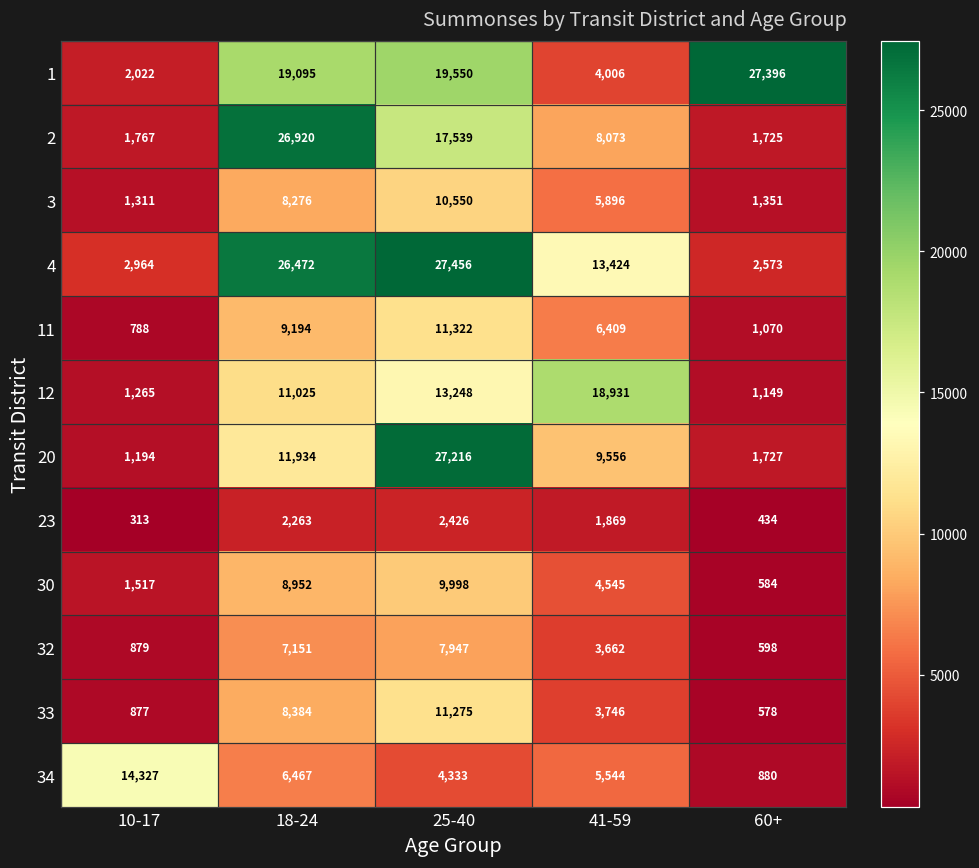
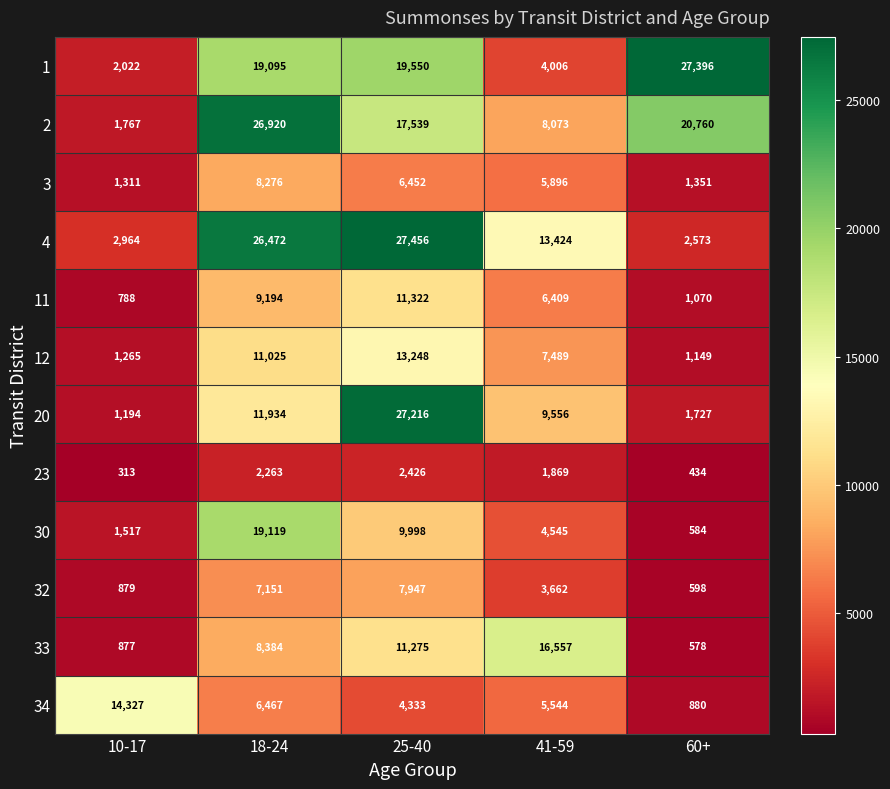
  {
    "1": {
      "10-17": "2,022",
      "18-24": "19,095",
      "25-40": "19,550",
      "41-59": "4,006",
      "60+": "27,396"
    },
    "2": {
      "10-17": "1,767",
      "18-24": "26,920",
      "25-40": "17,539",
      "41-59": "8,073",
-     "60+": "1,725"
+     "60+": "20,760"
    },
    "3": {
      "10-17": "1,311",
      "18-24": "8,276",
-     "25-40": "10,550",
+     "25-40": "6,452",
      "41-59": "5,896",
      "60+": "1,351"
    },
    "4": {
      "10-17": "2,964",
      "18-24": "26,472",
      "25-40": "27,456",
      "41-59": "13,424",
      "60+": "2,573"
    },
    "11": {
      "10-17": "788",
      "18-24": "9,194",
      "25-40": "11,322",
      "41-59": "6,409",
      "60+": "1,070"
    },
    "12": {
      "10-17": "1,265",
      "18-24": "11,025",
      "25-40": "13,248",
-     "41-59": "18,931",
+     "41-59": "7,489",
      "60+": "1,149"
    },
    "20": {
      "10-17": "1,194",
      "18-24": "11,934",
      "25-40": "27,216",
      "41-59": "9,556",
      "60+": "1,727"
    },
    "23": {
      "10-17": "313",
      "18-24": "2,263",
      "25-40": "2,426",
      "41-59": "1,869",
      "60+": "434"
    },
    "30": {
      "10-17": "1,517",
-     "18-24": "8,952",
+     "18-24": "19,119",
      "25-40": "9,998",
      "41-59": "4,545",
      "60+": "584"
    },
    "32": {
      "10-17": "879",
      "18-24": "7,151",
      "25-40": "7,947",
      "41-59": "3,662",
      "60+": "598"
    },
    "33": {
      "10-17": "877",
      "18-24": "8,384",
      "25-40": "11,275",
-     "41-59": "3,746",
+     "41-59": "16,557",
      "60+": "578"
    },
    "34": {
      "10-17": "14,327",
      "18-24": "6,467",
      "25-40": "4,333",
      "41-59": "5,544",
      "60+": "880"
    }
  }
